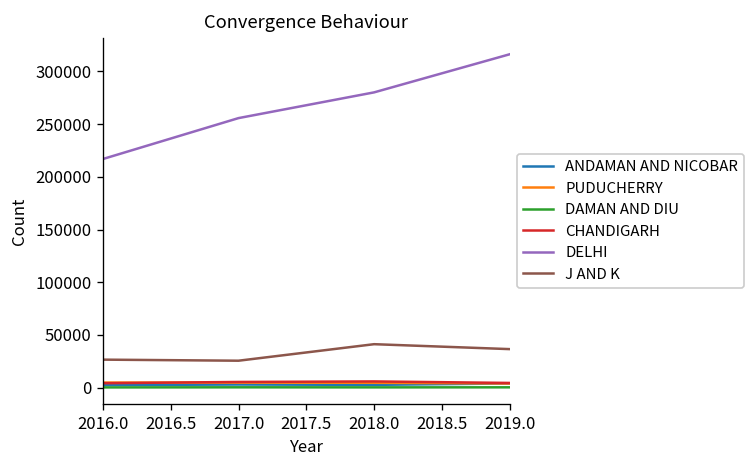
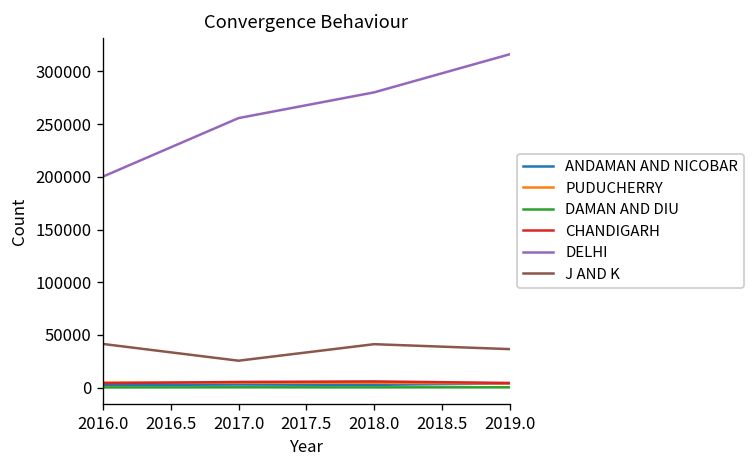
  {
    "DAMAN AND DIU": {
      "2019.0": 0
    },
    "DELHI": {
-     "2016.0": 220000,
+     "2016.0": 200000,
      "2017.0": 260000,
      "2018.0": 280000,
      "2019.0": 320000
    },
    "J AND K": {
-     "2016.0": 30000,
+     "2016.0": 40000,
      "2017.0": 30000,
      "2018.0": 40000,
      "2019.0": 40000
    }
  }
